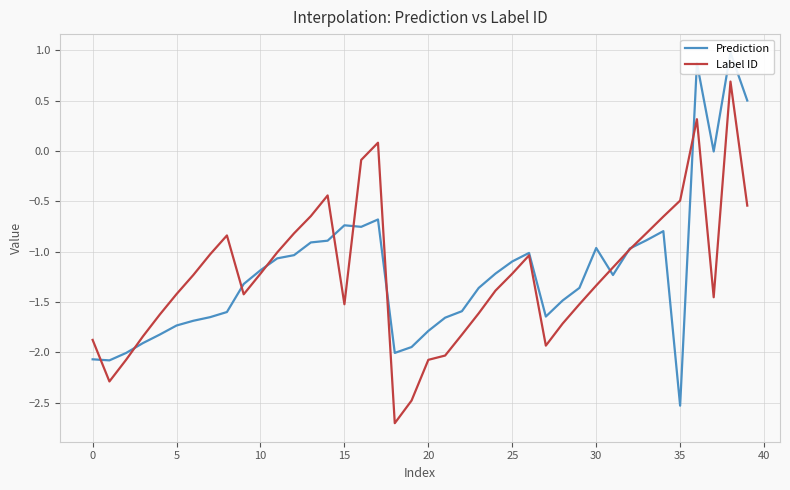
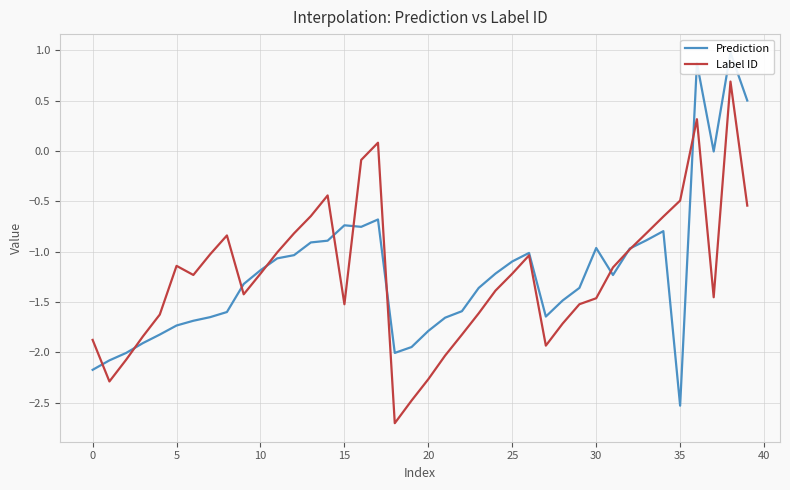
  {
    "Prediction": {
-     "0": -2.07,
+     "0": -2.17,
      "5": -1.73,
      "10": -1.18,
      "15": -0.74,
      "20": -1.79,
      "25": -1.10,
      "30": -0.96,
      "35": -2.53
    },
    "Label ID": {
      "0": -1.88,
-     "5": -1.42,
+     "5": -1.14,
      "10": -1.22,
      "15": -1.52,
-     "20": -2.07,
+     "20": -2.26,
      "25": -1.22,
-     "30": -1.34,
+     "30": -1.46,
      "35": -0.49
    }
  }
